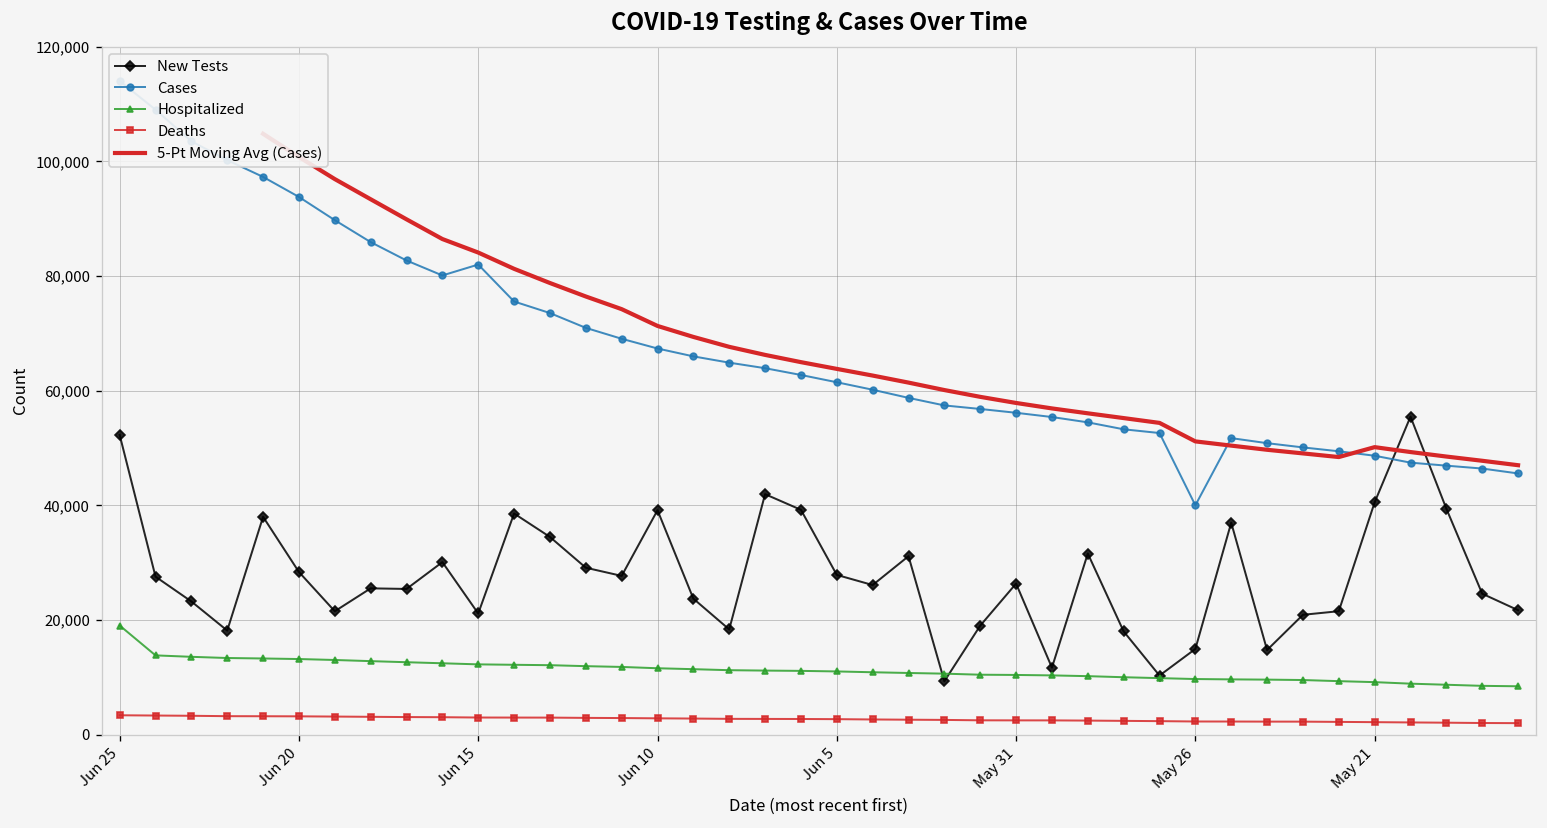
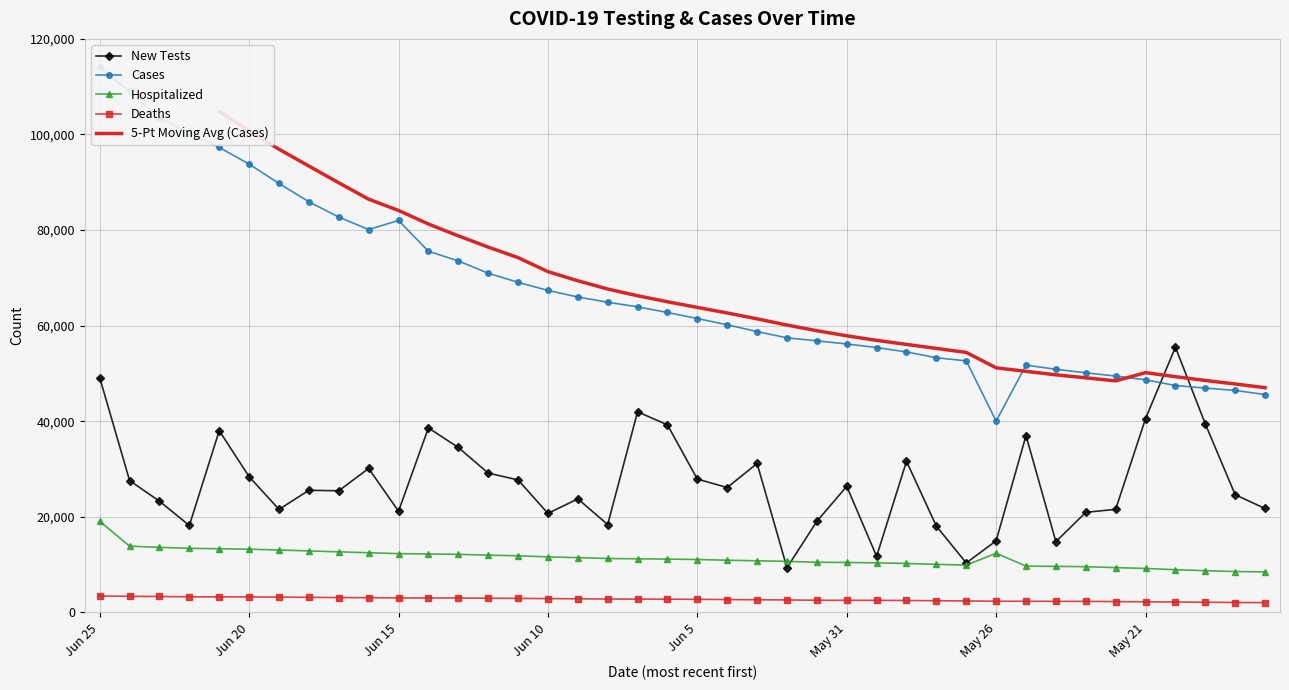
  {
    "New Tests": {
-     "Jun 25": "52,000",
+     "Jun 25": "49,000",
      "Jun 20": "28,000",
      "Jun 15": "21,000",
-     "Jun 10": "39,000",
+     "Jun 10": "21,000",
      "Jun 5": "28,000",
      "May 31": "26,000",
      "May 26": "15,000",
      "May 21": "41,000"
    },
    "Cases": {
      "Jun 20": "94,000",
      "Jun 15": "82,000",
      "Jun 10": "67,000",
      "Jun 5": "61,000",
      "May 31": "56,000",
      "May 26": "40,000",
      "May 21": "49,000"
    },
    "Hospitalized": {
      "Jun 25": "19,000",
      "Jun 20": "13,000",
      "Jun 15": "12,000",
      "Jun 10": "12,000",
      "Jun 5": "11,000",
      "May 31": "10,000",
-     "May 26": "10,000",
+     "May 26": "12,000",
      "May 21": "9,000"
    }
  }
